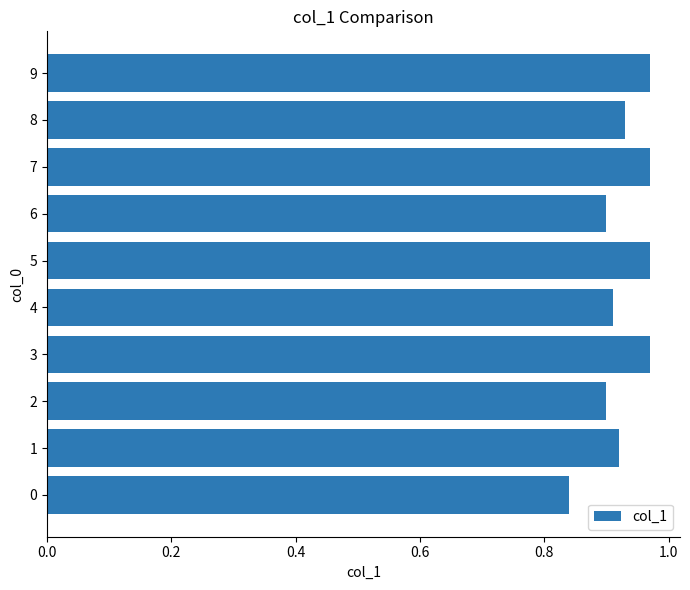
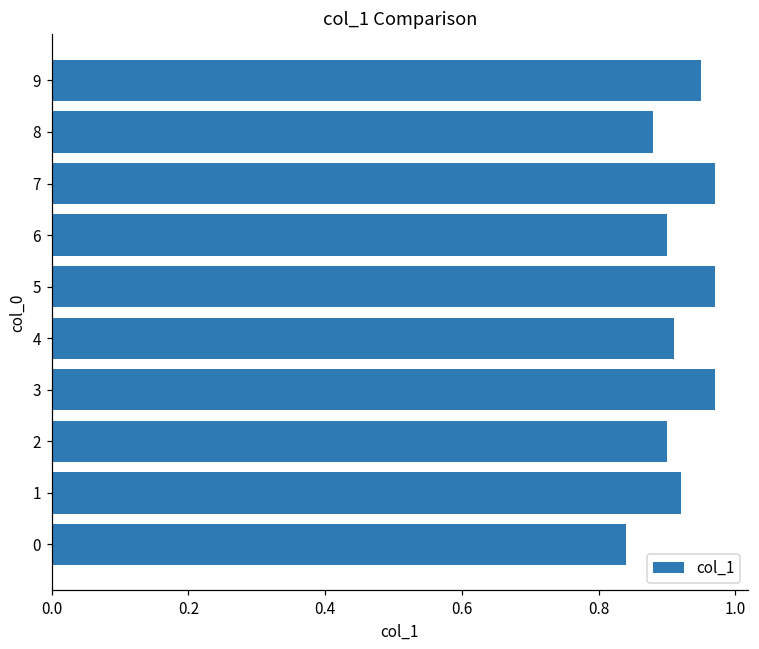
  {
-   "9": 0.97,
-   "8": 0.93,
+   "9": 0.95,
+   "8": 0.88,
    "7": 0.97,
    "6": 0.90,
    "5": 0.97,
    "4": 0.91,
    "3": 0.97,
    "2": 0.90,
    "1": 0.92,
    "0": 0.84
  }
